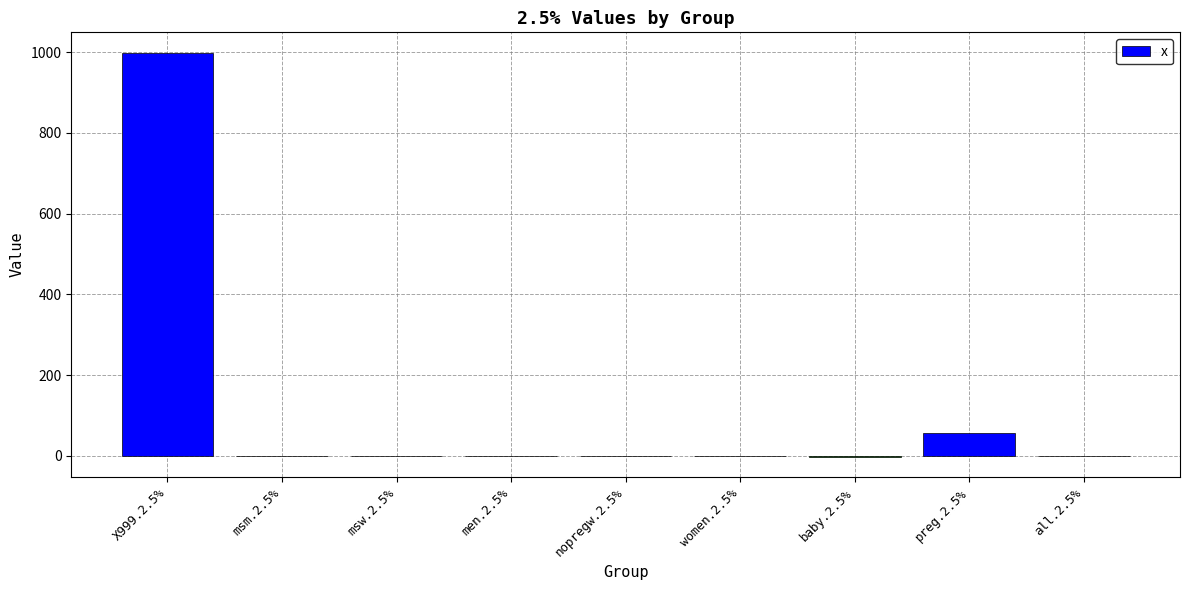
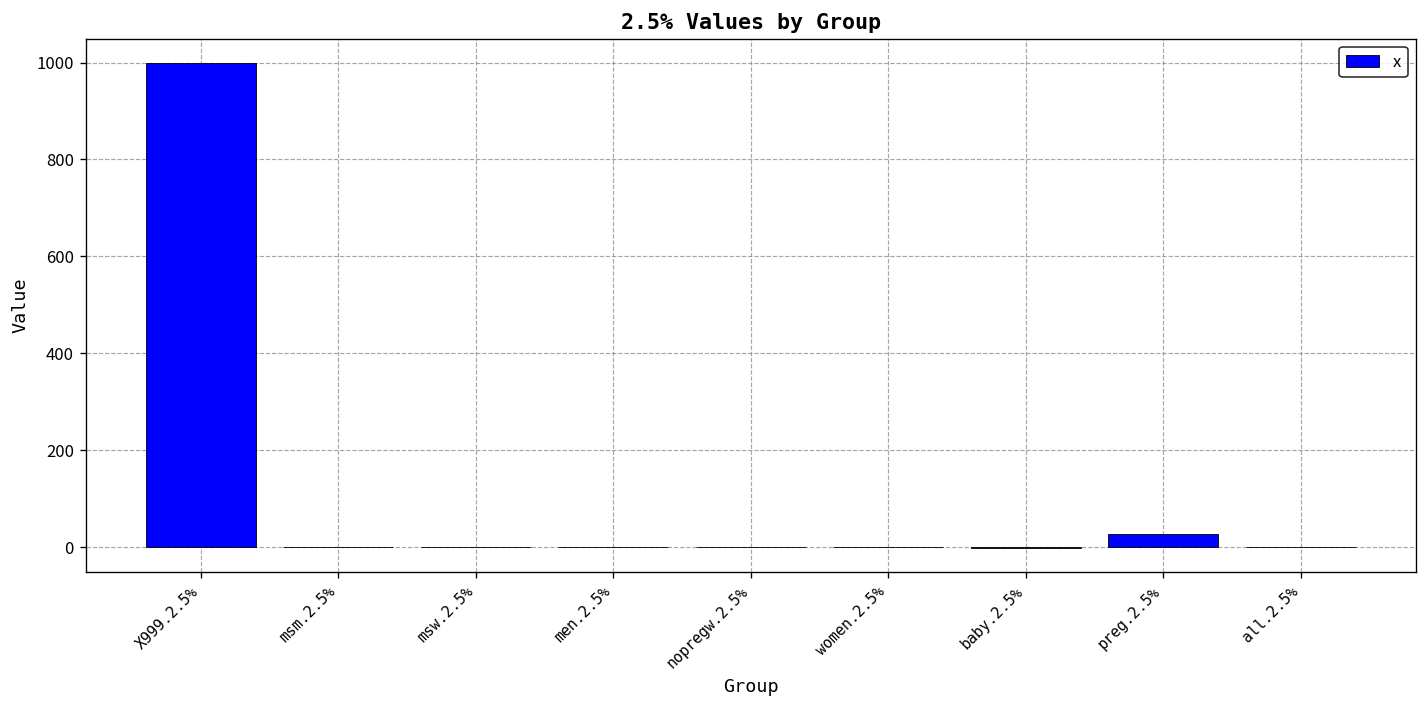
  {
    "X999.2.5%": 1000,
-   "preg.2.5%": 60
+   "preg.2.5%": 30
  }
